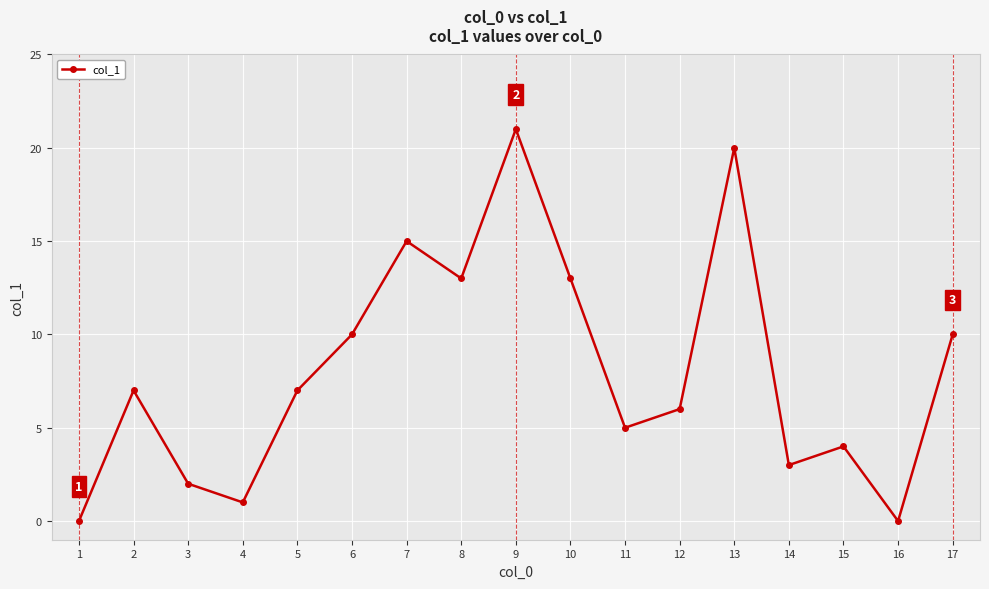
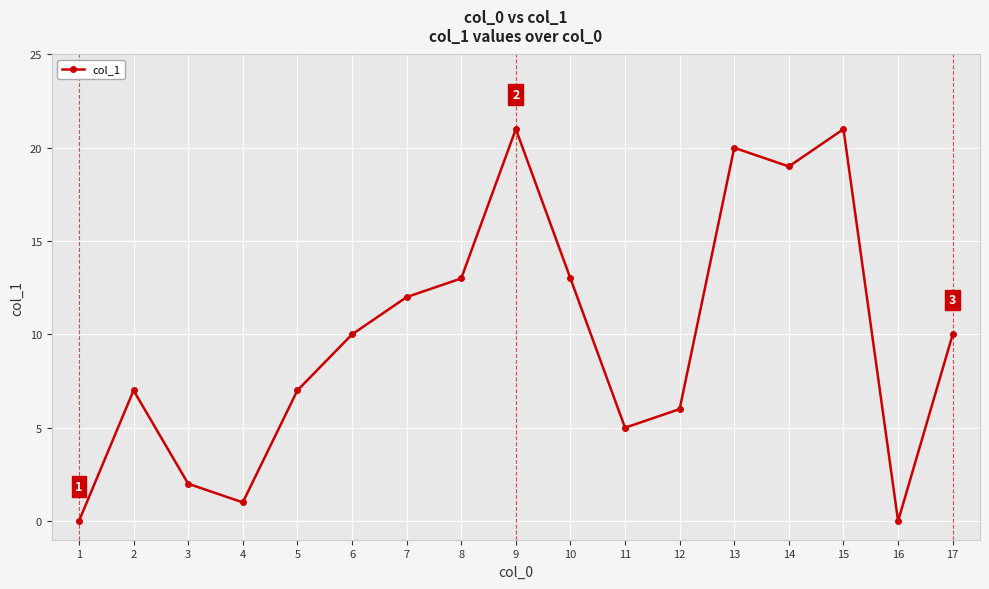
  {
    "1": 0,
    "2": 7,
    "3": 2,
    "4": 1,
    "5": 7,
    "6": 10,
-   "7": 15,
+   "7": 12,
    "8": 13,
    "9": 21,
    "10": 13,
    "11": 5,
    "12": 6,
    "13": 20,
-   "14": 3,
-   "15": 4,
+   "14": 19,
+   "15": 21,
    "16": 0,
    "17": 10
  }
